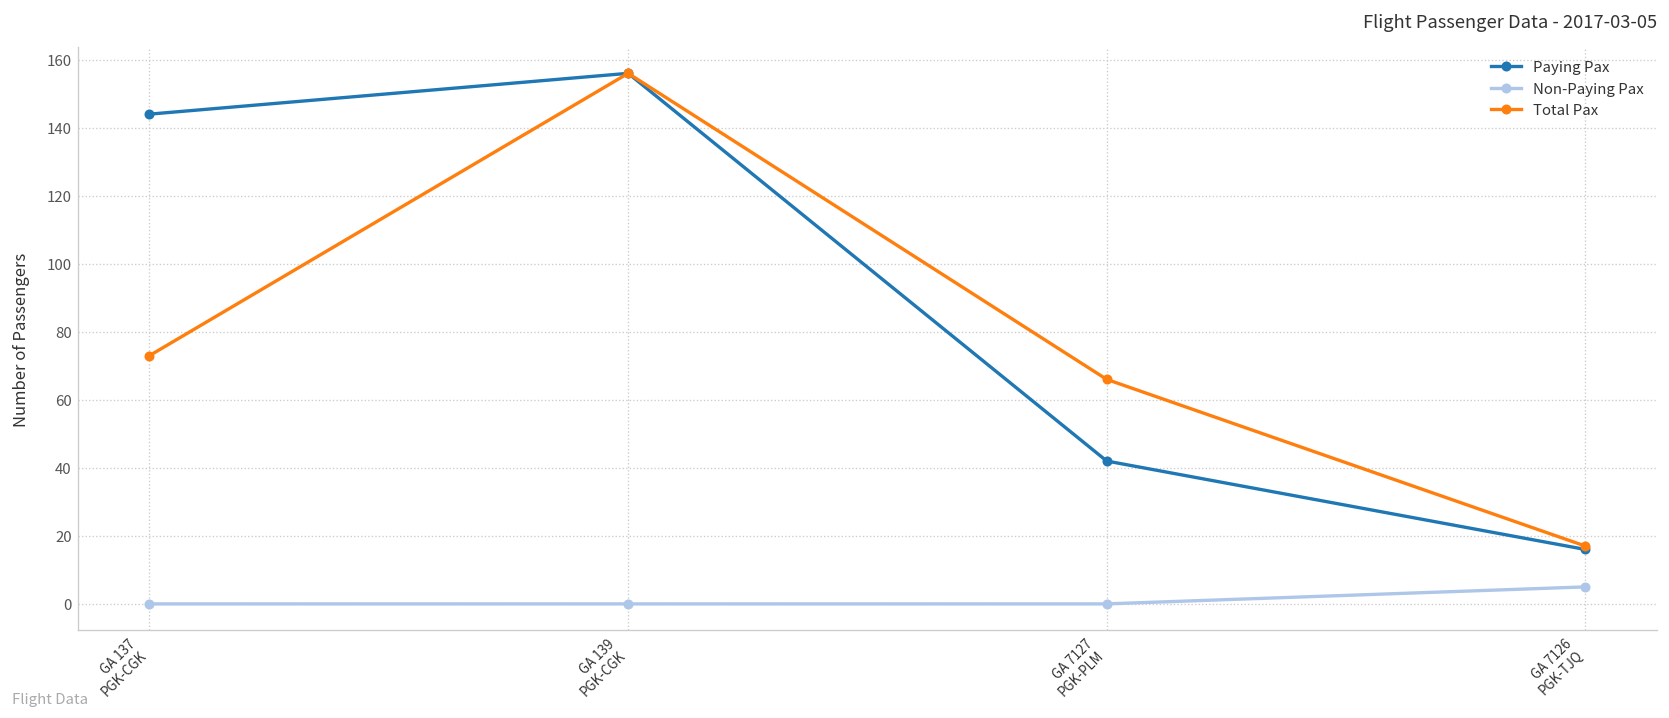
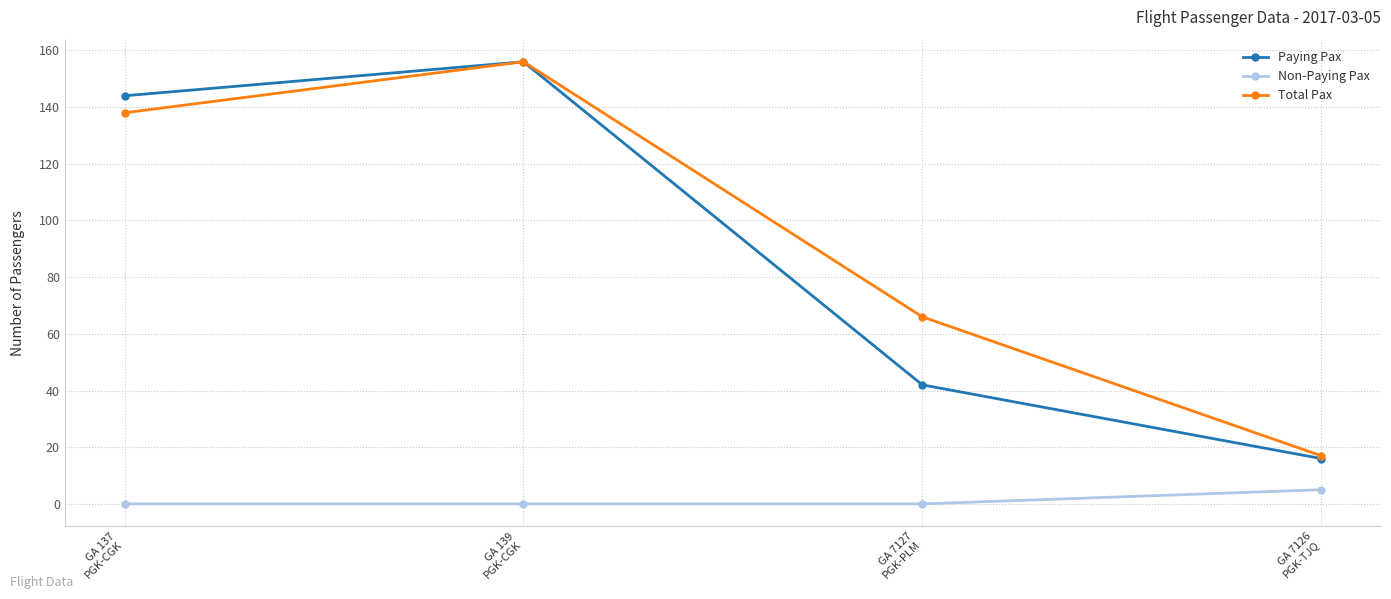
  {
    "Paying Pax": {
      "GA 137 PGK-CGK": 144,
      "GA 7127 PGK-PLM": 42,
      "GA 7126 PGK-TJQ": 16
    },
    "Non-Paying Pax": {
      "GA 137 PGK-CGK": 0,
      "GA 139 PGK-CGK": 0,
      "GA 7127 PGK-PLM": 0,
      "GA 7126 PGK-TJQ": 5
    },
    "Total Pax": {
-     "GA 137 PGK-CGK": 73,
+     "GA 137 PGK-CGK": 138,
      "GA 7127 PGK-PLM": 66,
      "GA 7126 PGK-TJQ": 17
    }
  }
